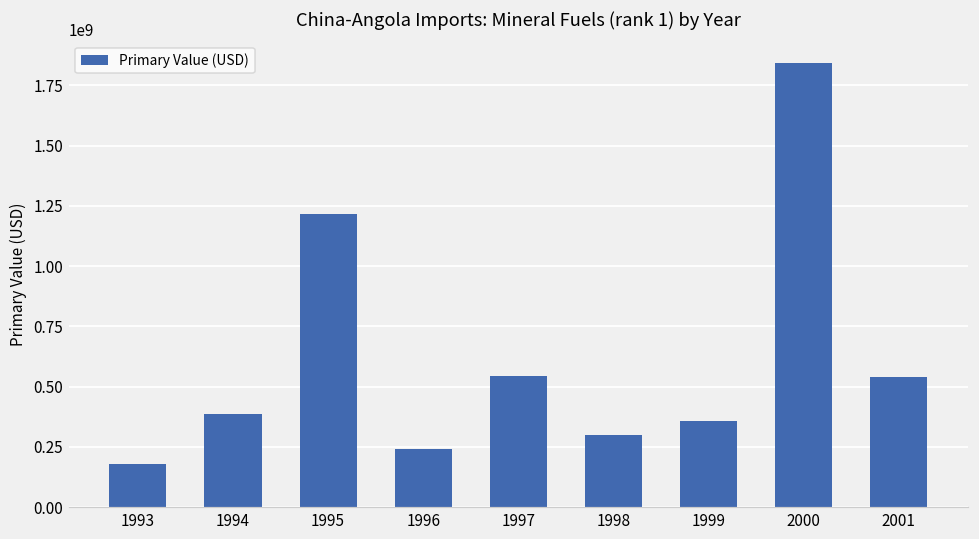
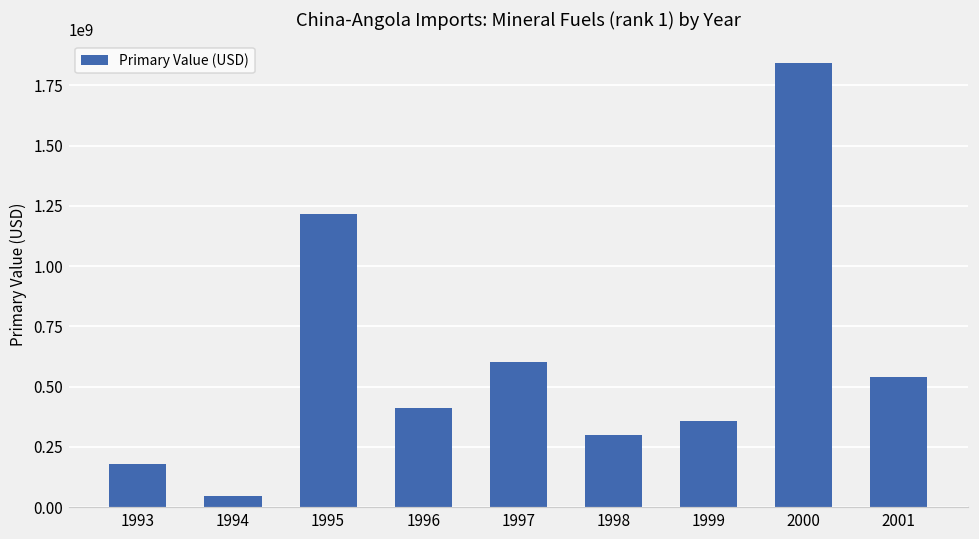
  {
    "1993": 180000000,
-   "1994": 390000000,
+   "1994": 50000000,
    "1995": 1220000000,
-   "1996": 240000000,
-   "1997": 540000000,
+   "1996": 410000000,
+   "1997": 600000000,
    "1998": 300000000,
    "1999": 360000000,
    "2000": 1840000000,
    "2001": 540000000
  }
